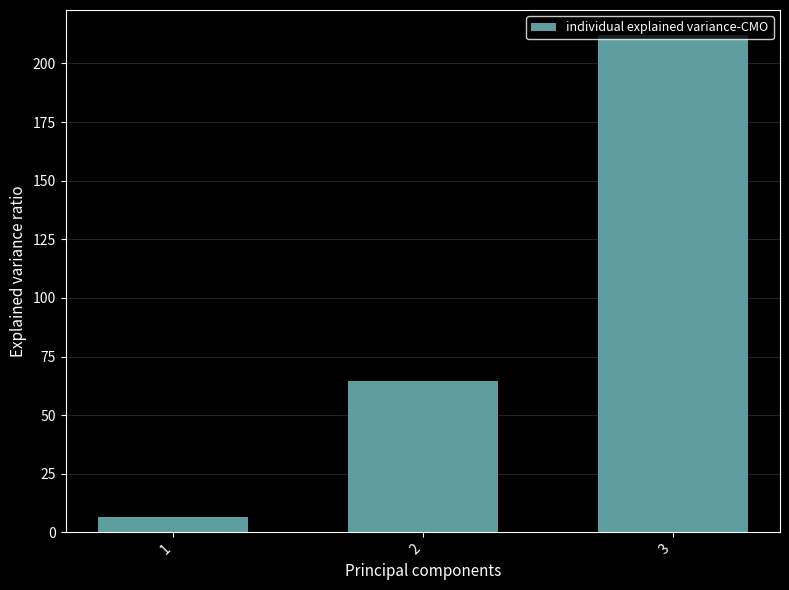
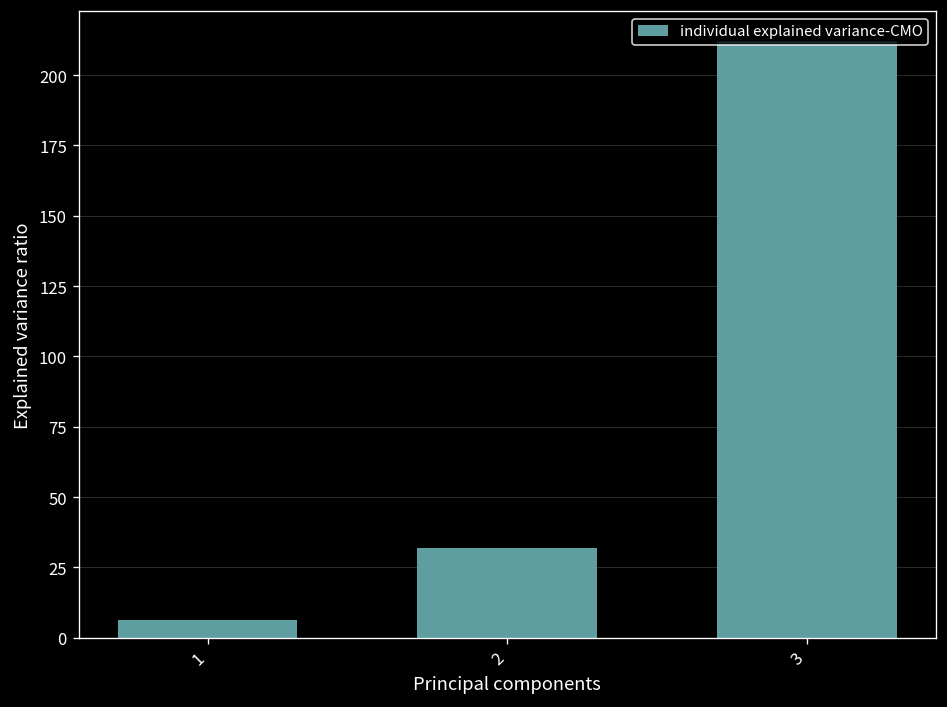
  {
    "1": 6,
-   "2": 65
+   "2": 32
  }
